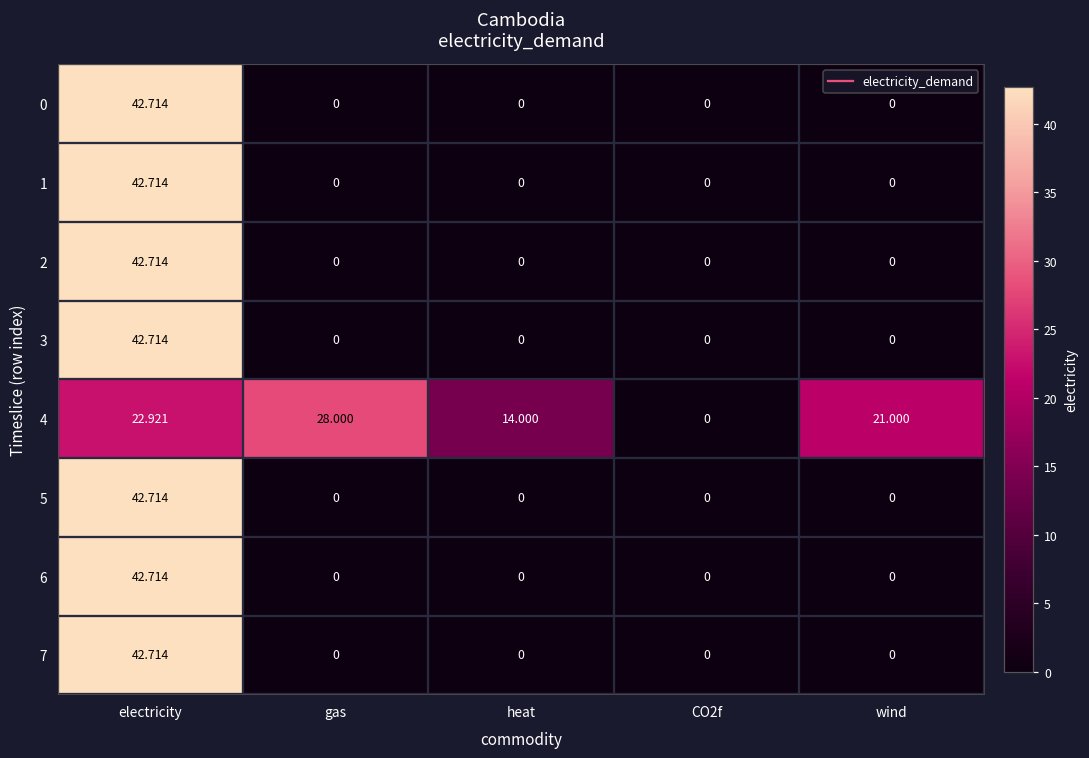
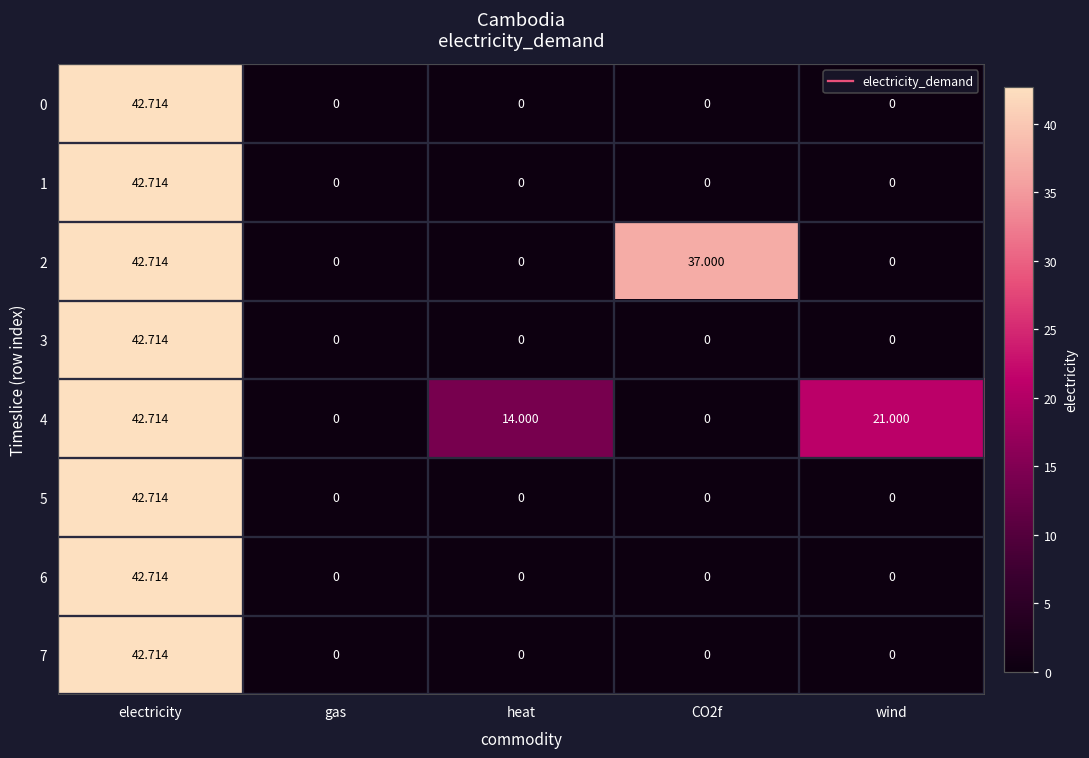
  {
    "0": {
      "electricity": 42.714,
      "gas": 0,
      "heat": 0,
      "CO2f": 0,
      "wind": 0
    },
    "1": {
      "electricity": 42.714,
      "gas": 0,
      "heat": 0,
      "CO2f": 0,
      "wind": 0
    },
    "2": {
      "electricity": 42.714,
      "gas": 0,
      "heat": 0,
-     "CO2f": 0,
+     "CO2f": 37.000,
      "wind": 0
    },
    "3": {
      "electricity": 42.714,
      "gas": 0,
      "heat": 0,
      "CO2f": 0,
      "wind": 0
    },
    "4": {
-     "electricity": 22.921,
-     "gas": 28.000,
+     "electricity": 42.714,
+     "gas": 0,
      "heat": 14.000,
      "CO2f": 0,
      "wind": 21.000
    },
    "5": {
      "electricity": 42.714,
      "gas": 0,
      "heat": 0,
      "CO2f": 0,
      "wind": 0
    },
    "6": {
      "electricity": 42.714,
      "gas": 0,
      "heat": 0,
      "CO2f": 0,
      "wind": 0
    },
    "7": {
      "electricity": 42.714,
      "gas": 0,
      "heat": 0,
      "CO2f": 0,
      "wind": 0
    }
  }
